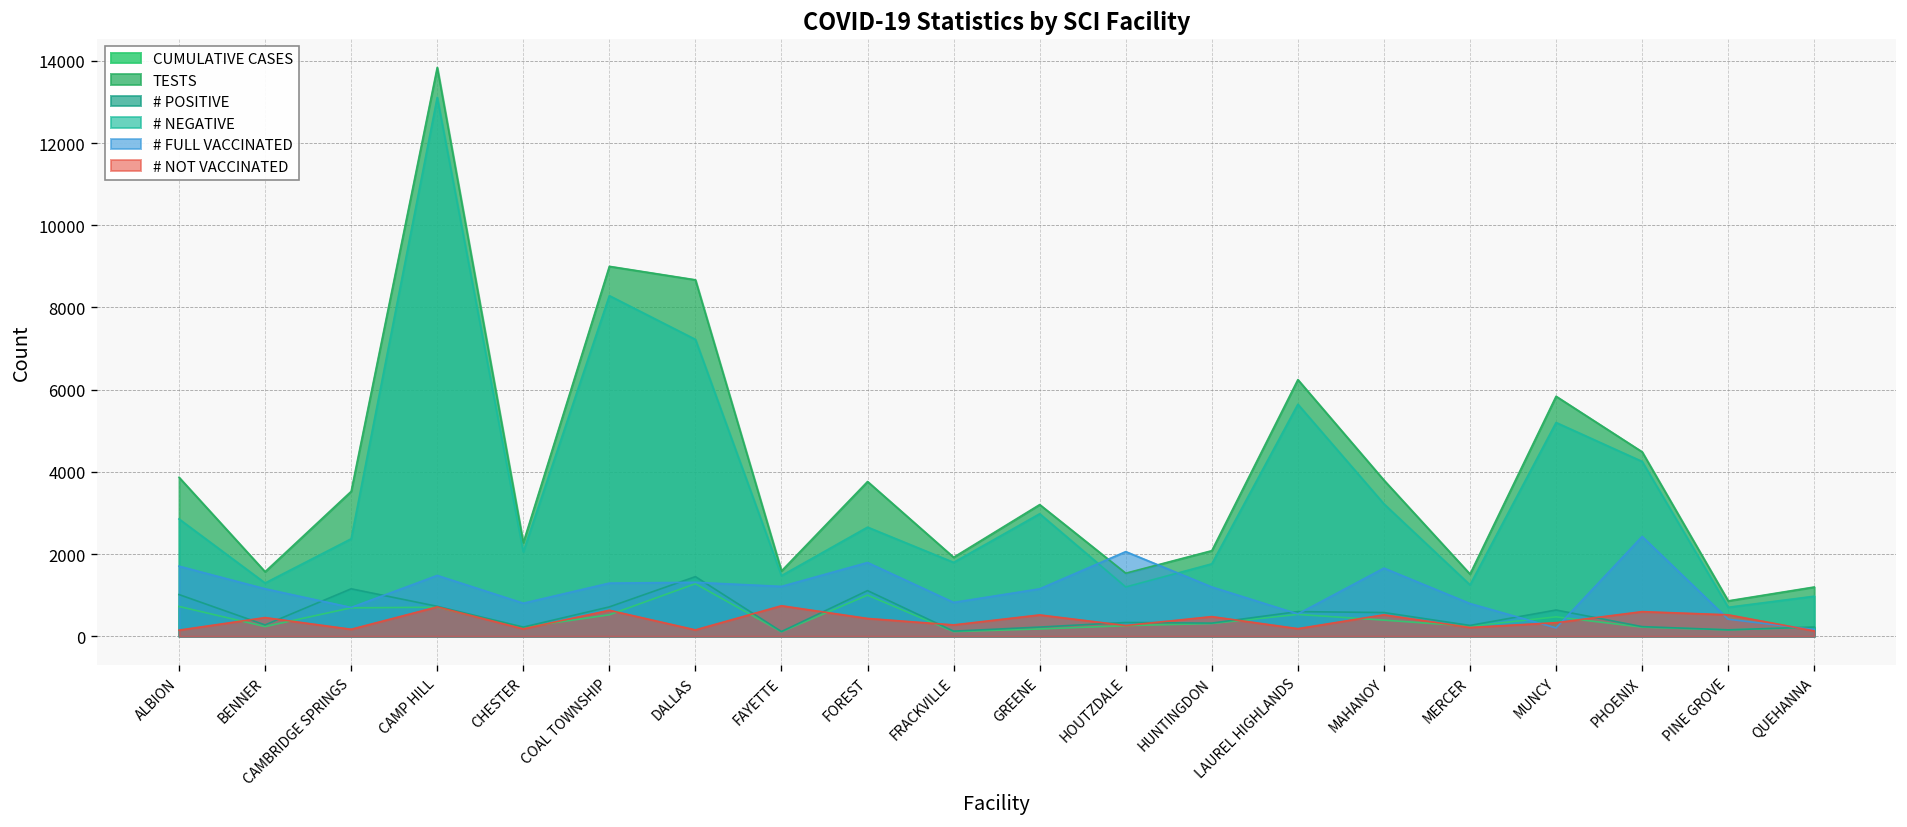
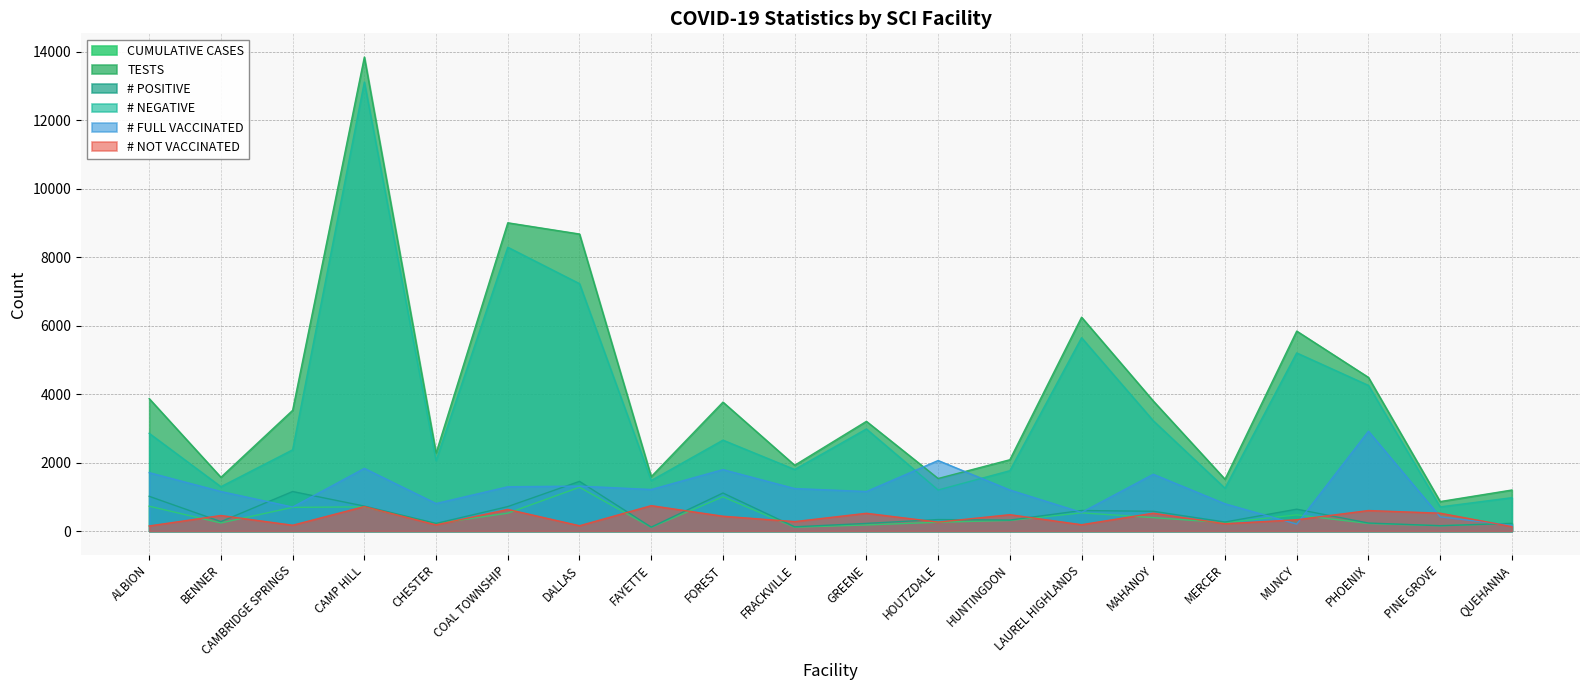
  {
    "# FULL VACCINATED": {
      "ALBION": 1700,
      "BENNER": 1200,
-     "CAMP HILL": 1500,
+     "CAMP HILL": 1800,
      "CHESTER": 800,
      "COAL TOWNSHIP": 1300,
      "FAYETTE": 1200,
      "FOREST": 1800,
-     "FRACKVILLE": 800,
+     "FRACKVILLE": 1200,
      "GREENE": 1200,
      "HOUTZDALE": 2100,
      "HUNTINGDON": 1200,
      "MAHANOY": 1700,
      "MERCER": 800,
      "MUNCY": 200,
-     "PHOENIX": 2400,
+     "PHOENIX": 2900,
      "PINE GROVE": 400
    },
    "# NOT VACCINATED": {
      "ALBION": 100,
      "BENNER": 500,
      "CAMBRIDGE SPRINGS": 200,
      "COAL TOWNSHIP": 600,
      "DALLAS": 200,
      "FAYETTE": 700,
      "FOREST": 400,
      "FRACKVILLE": 300,
      "GREENE": 500,
      "HUNTINGDON": 500,
      "LAUREL HIGHLANDS": 200,
      "MUNCY": 300,
      "PHOENIX": 600,
      "PINE GROVE": 500
    }
  }
